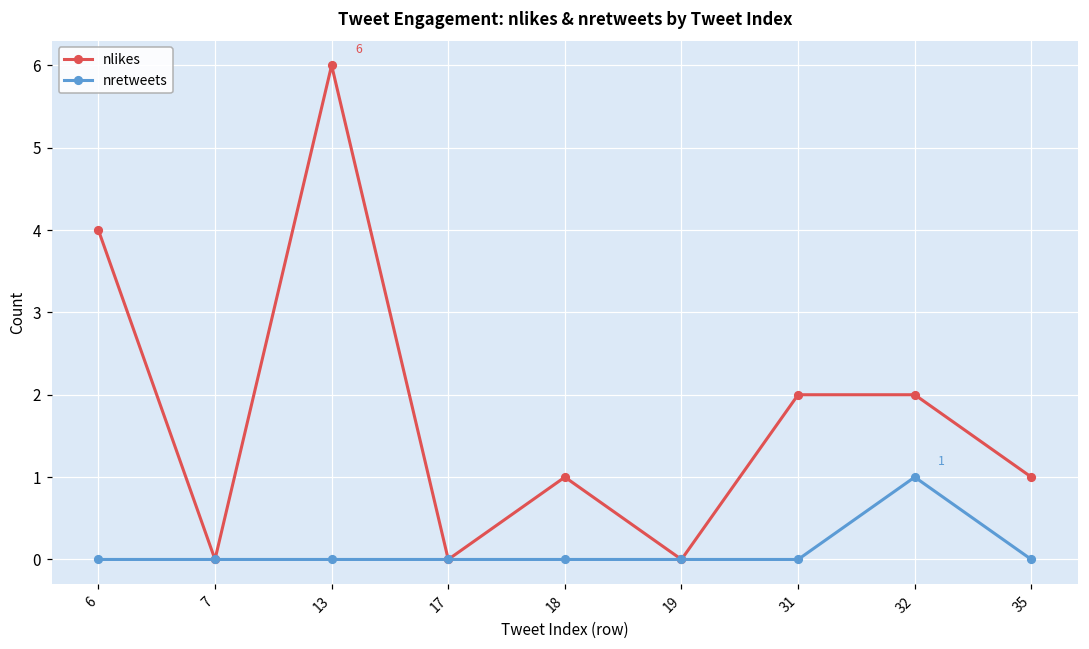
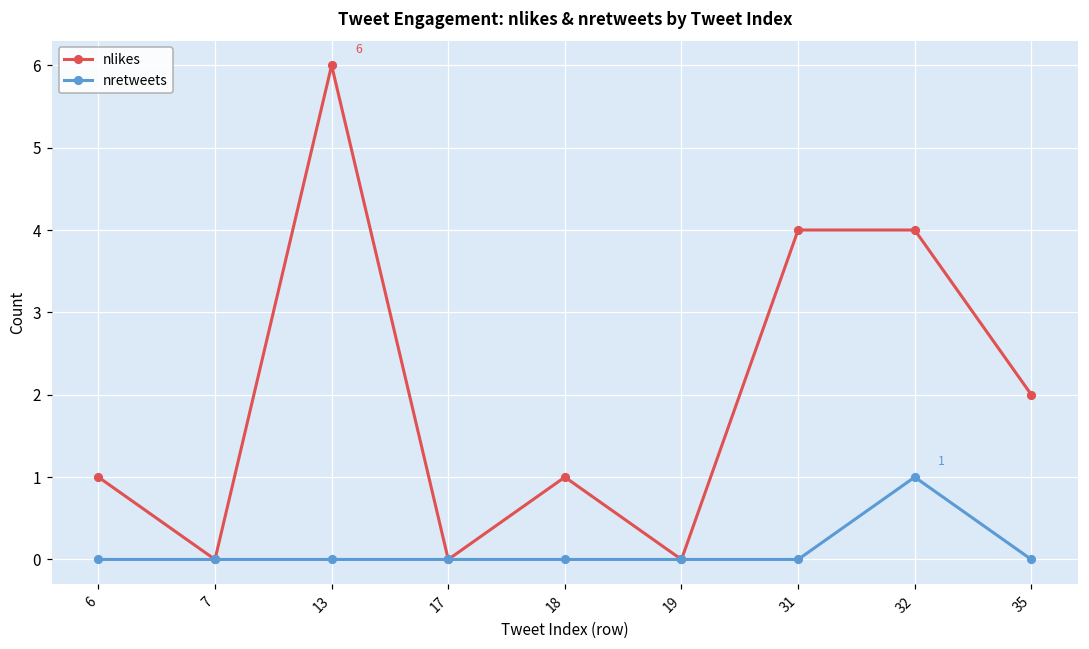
  {
    "nlikes": {
-     "6": 4,
+     "6": 1,
      "18": 1,
-     "31": 2,
-     "32": 2,
-     "35": 1
+     "31": 4,
+     "32": 4,
+     "35": 2
    },
    "nretweets": {
      "32": 1
    }
  }
